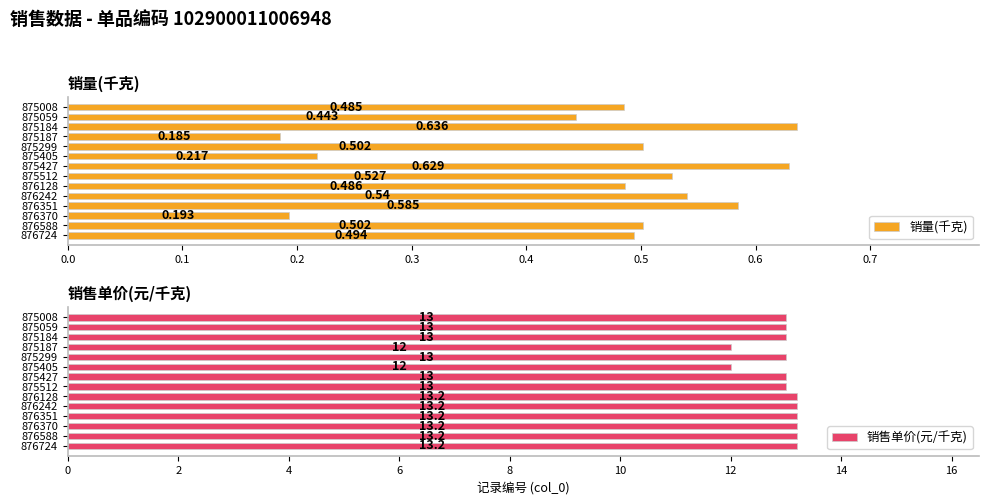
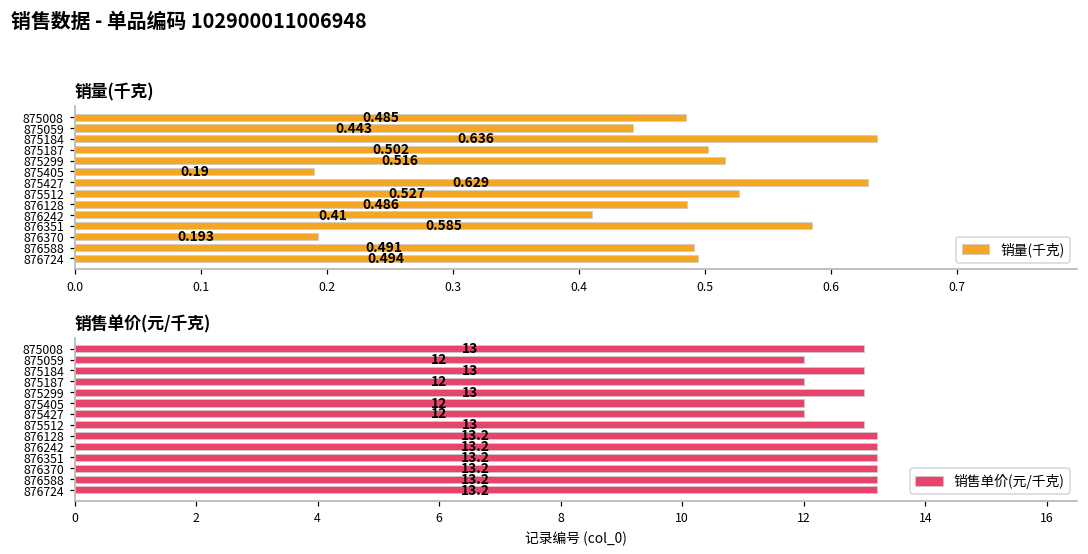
  {
    "销量(千克)": {
      "875008": 0.485,
      "875059": 0.443,
      "875184": 0.636,
-     "875187": 0.185,
-     "875299": 0.502,
-     "875405": 0.217,
+     "875187": 0.502,
+     "875299": 0.516,
+     "875405": 0.19,
      "875427": 0.629,
      "875512": 0.527,
      "876128": 0.486,
-     "876242": 0.54,
+     "876242": 0.41,
      "876351": 0.585,
      "876370": 0.193,
-     "876588": 0.502
+     "876588": 0.491
    },
    "销售单价(元/千克)": {
      "875008": 13,
-     "875059": 13,
+     "875059": 12,
      "875184": 13,
      "875187": 12,
      "875299": 13,
-     "875427": 13
+     "875427": 12
    }
  }
